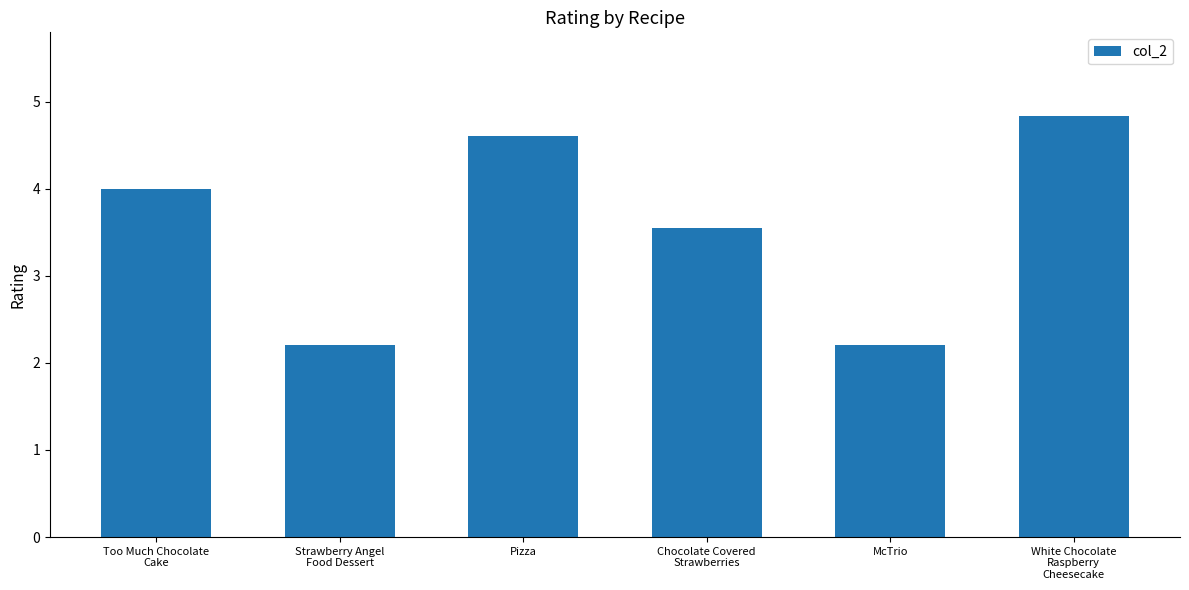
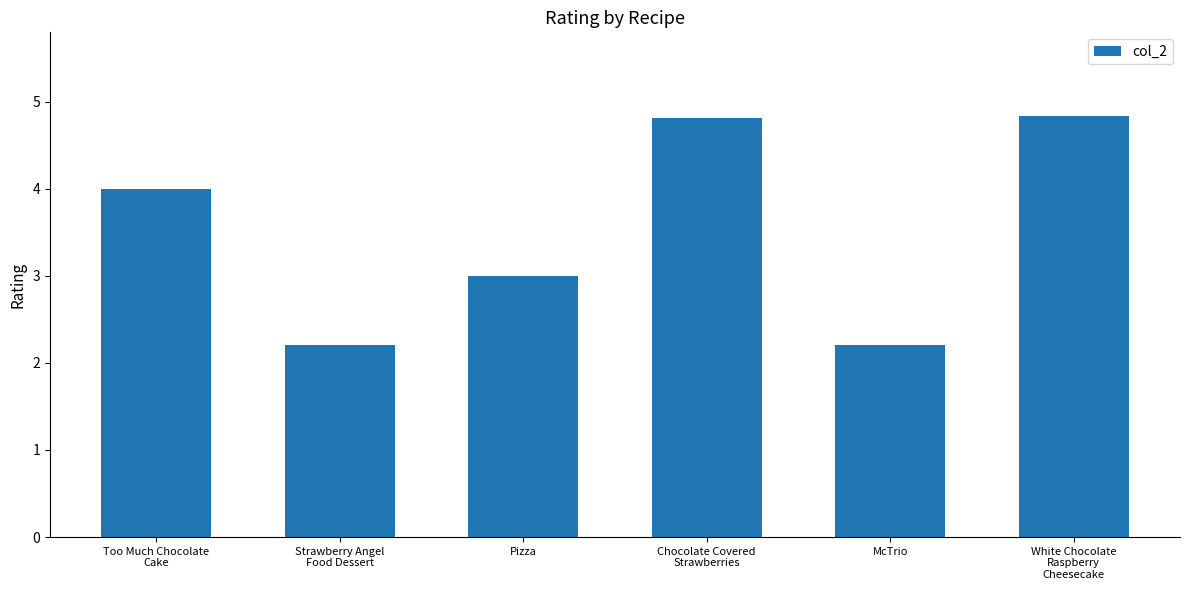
  {
    "Too Much Chocolate Cake": 4.0,
    "Strawberry Angel Food Dessert": 2.2,
-   "Pizza": 4.6,
-   "Chocolate Covered Strawberries": 3.6,
+   "Pizza": 3.0,
+   "Chocolate Covered Strawberries": 4.8,
    "McTrio": 2.2,
    "White Chocolate Raspberry Cheesecake": 4.8
  }
